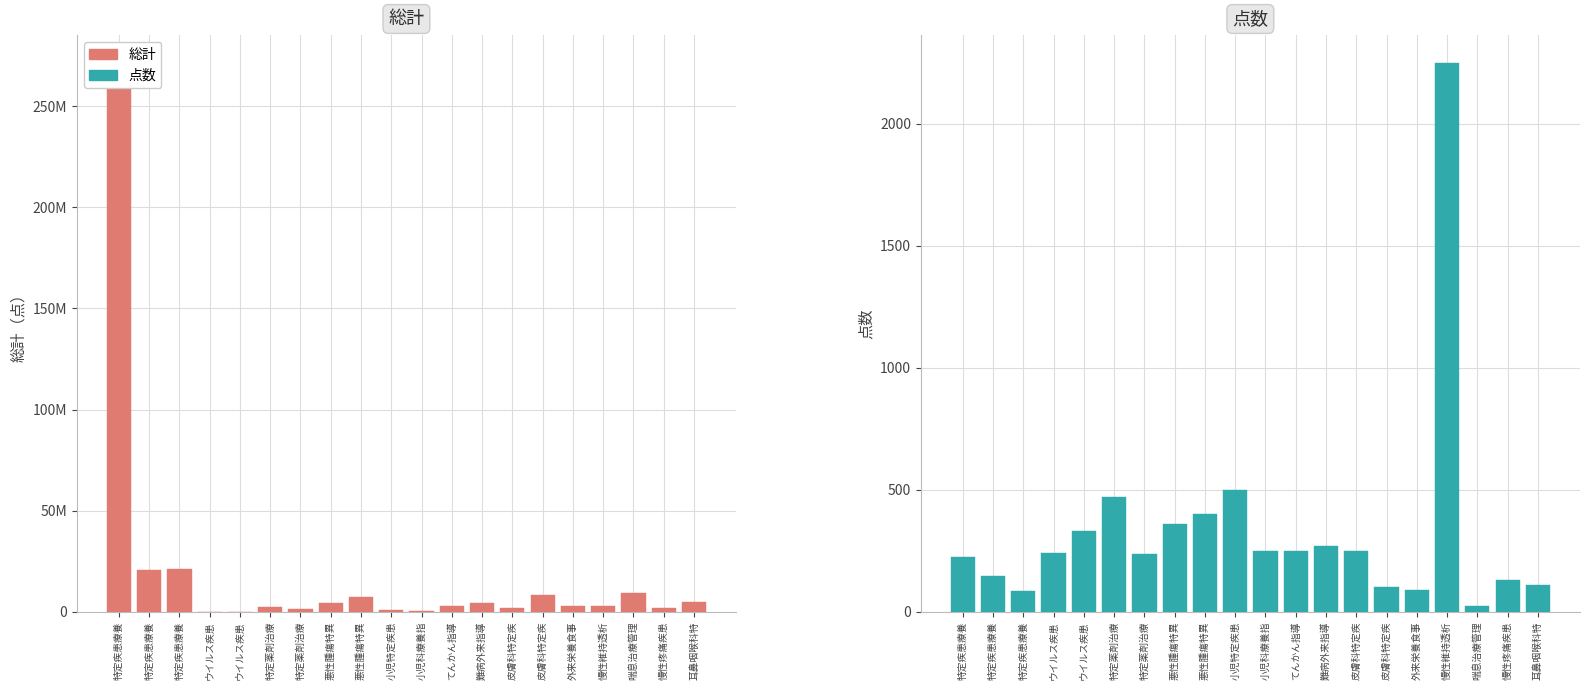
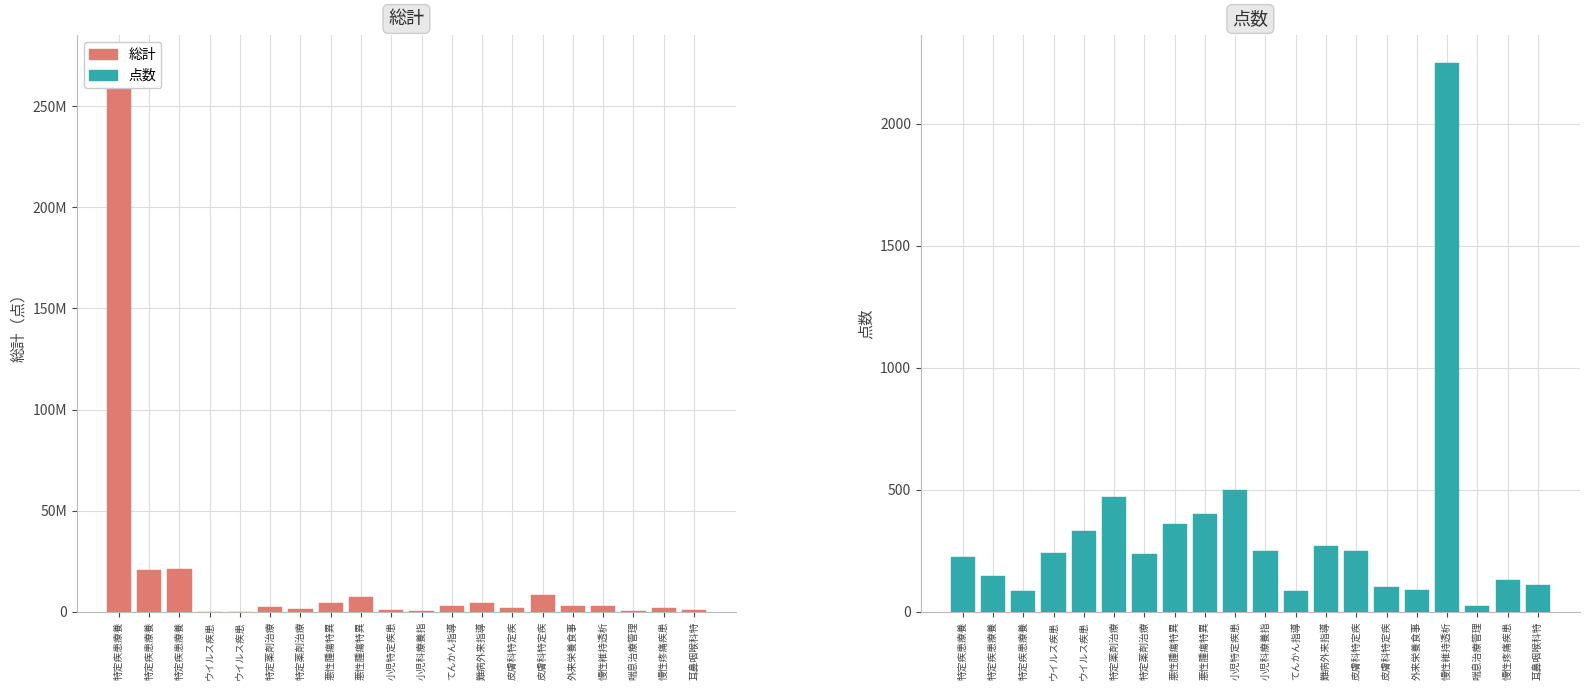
  {
    "総計": {
      "てんかん指導": 3000000,
      "難病外来指導": 5000000,
      "外来栄養食事": 3000000,
      "慢性維持透析": 3000000,
-     "喘息治療管理": 9000000,
+     "喘息治療管理": 1000000,
      "慢性疼痛疾患": 2000000,
-     "耳鼻咽喉科特": 5000000
+     "耳鼻咽喉科特": 1000000
    },
    "点数": {
      "小児特定疾患": 500,
      "小児科療養指": 250,
-     "てんかん指導": 250,
+     "てんかん指導": 80,
      "難病外来指導": 270,
      "外来栄養食事": 90,
      "慢性維持透析": 2250,
      "喘息治療管理": 30,
      "慢性疼痛疾患": 130,
      "耳鼻咽喉科特": 110
    }
  }
